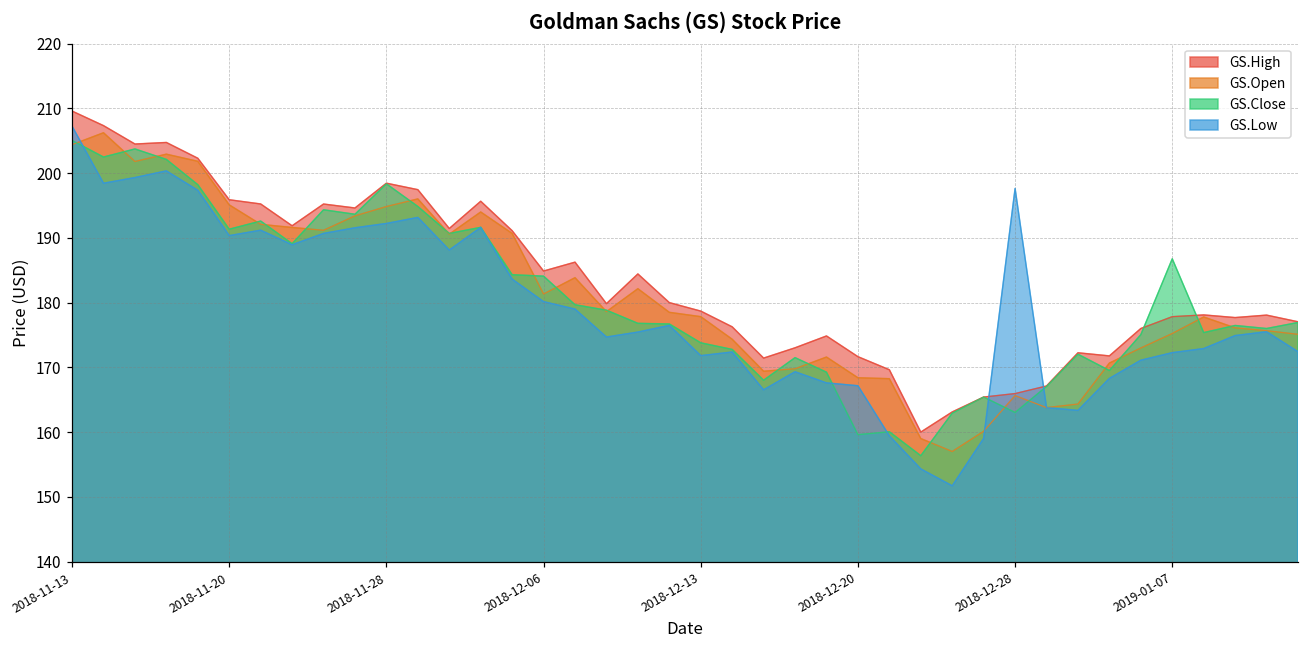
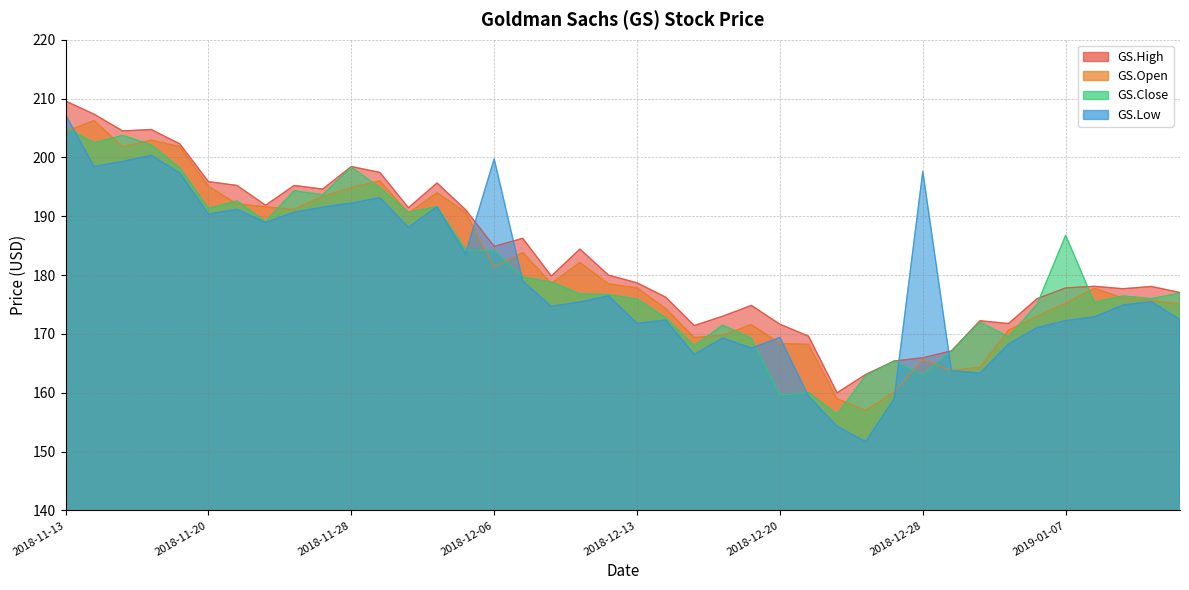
  {
    "GS.Close": {
      "2018-11-13": 205,
      "2018-11-20": 191,
      "2018-12-06": 184,
-     "2018-12-13": 174,
+     "2018-12-13": 176,
      "2018-12-20": 160,
      "2018-12-28": 163,
      "2019-01-07": 187
    },
    "GS.Low": {
      "2018-11-13": 207,
      "2018-11-20": 190,
      "2018-11-28": 192,
-     "2018-12-06": 180,
+     "2018-12-06": 200,
      "2018-12-13": 172,
-     "2018-12-20": 167,
+     "2018-12-20": 169,
      "2018-12-28": 198,
      "2019-01-07": 172
    }
  }
